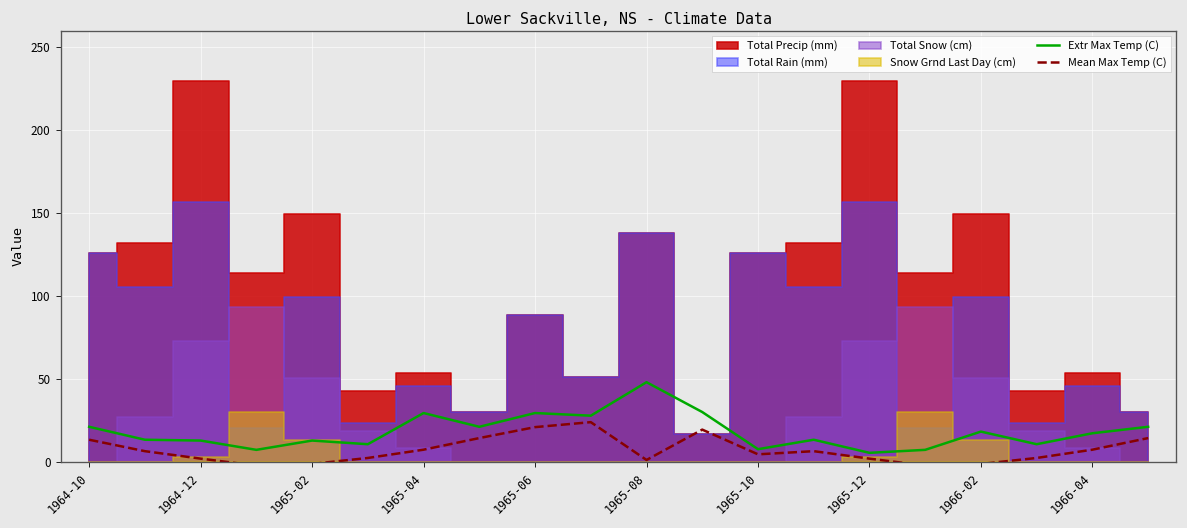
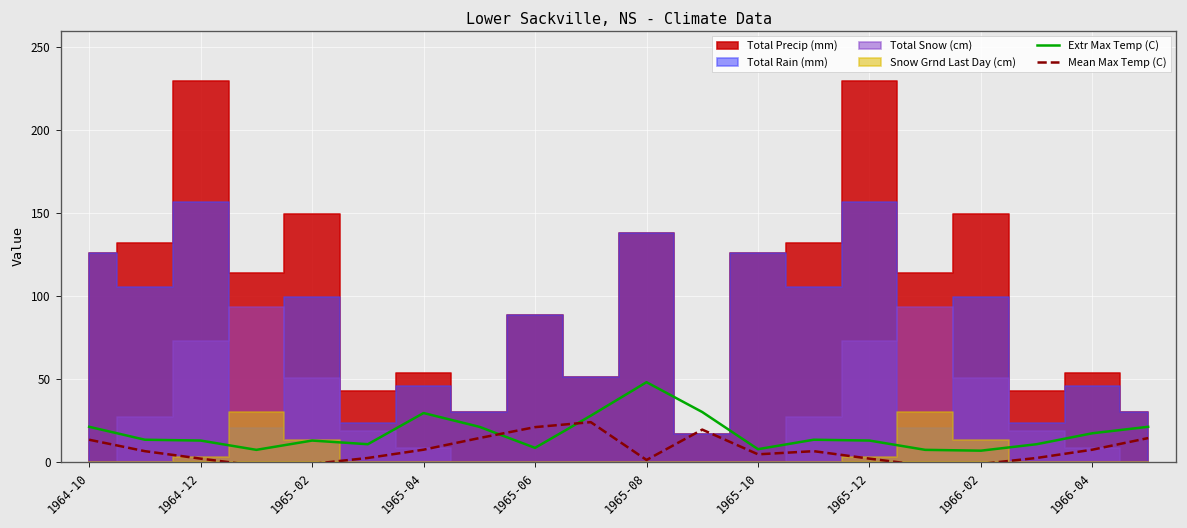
  {
    "Extr Max Temp (C)": {
      "1964-10": 21,
      "1964-12": 13,
      "1965-02": 13,
      "1965-04": 29,
-     "1965-06": 29,
+     "1965-06": 8,
      "1965-08": 48,
      "1965-10": 8,
-     "1965-12": 5,
-     "1966-02": 18,
+     "1965-12": 13,
+     "1966-02": 7,
      "1966-04": 17
    },
    "Mean Max Temp (C)": {
      "1964-10": 13,
      "1964-12": 2,
      "1965-02": -1,
      "1965-04": 7,
      "1965-06": 21,
      "1965-08": 1,
      "1965-10": 5,
      "1965-12": 2,
      "1966-02": -1,
      "1966-04": 7
    }
  }
